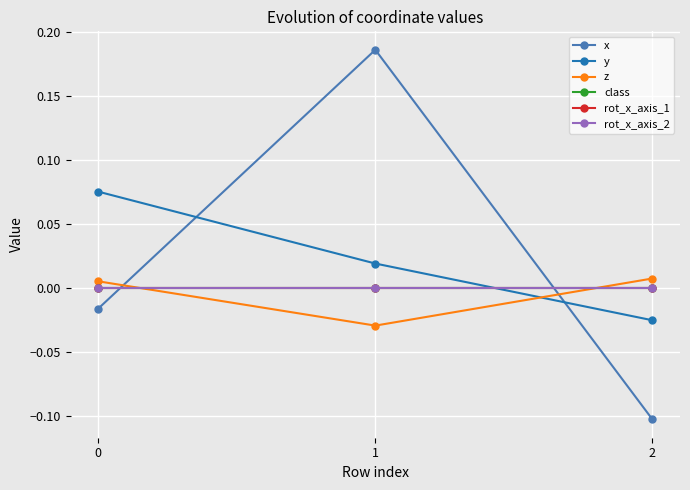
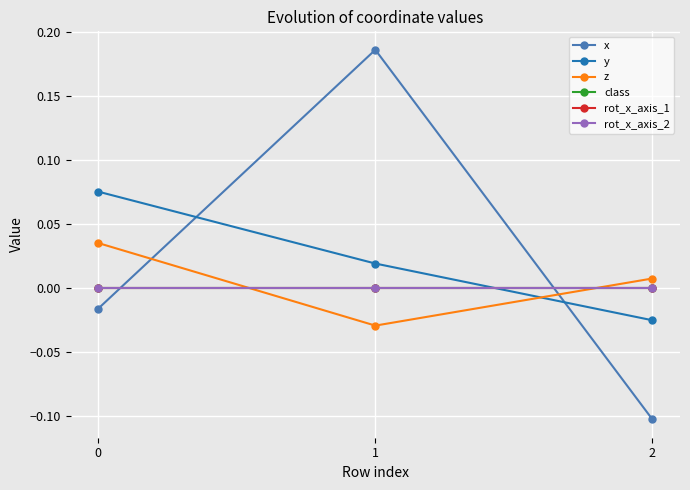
  {
    "z": {
-     "0": 0.005,
+     "0": 0.035,
      "1": -0.029,
      "2": 0.007
    },
    "rot_x_axis_2": {
      "0": 0.000,
      "1": 0.000,
      "2": 0.000
    }
  }
